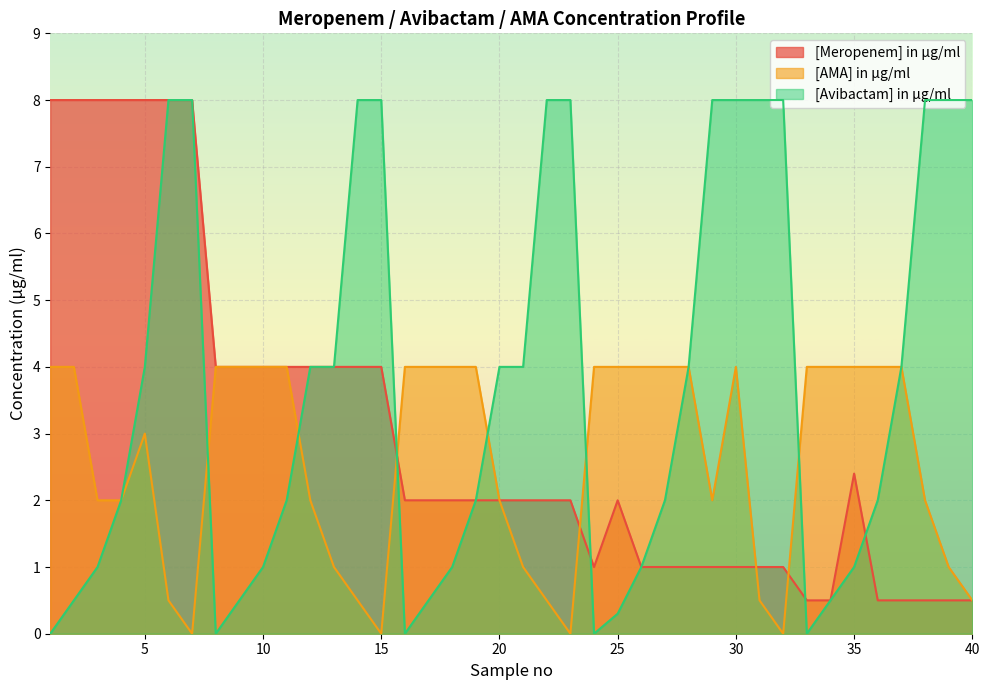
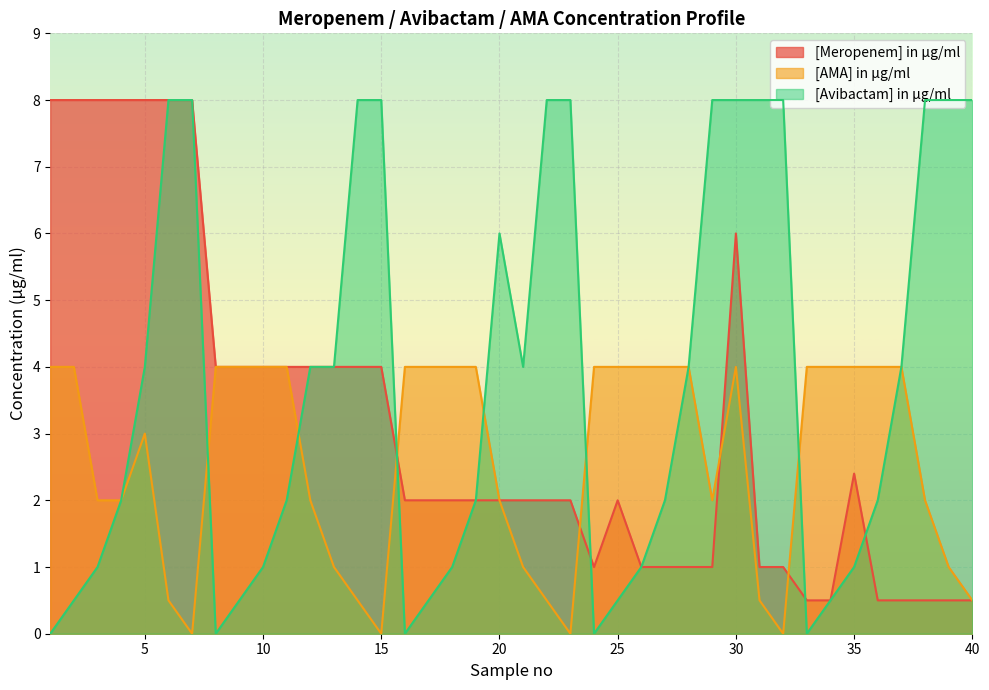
  {
    "[Meropenem] in µg/ml": {
      "5": 8,
      "15": 4,
      "25": 2,
-     "30": 1,
+     "30": 6,
      "35": 2.4
    },
    "[AMA] in µg/ml": {
      "5": 3.0,
      "15": 0.0,
      "25": 4.0,
      "30": 4.0,
      "35": 4.0
    },
    "[Avibactam] in µg/ml": {
      "5": 4.0,
      "10": 1.0,
      "15": 8.0,
-     "20": 4,
-     "25": 0.3,
+     "20": 6,
+     "25": 0.5,
      "30": 8.0,
      "35": 1.0,
      "40": 8.0
    }
  }
